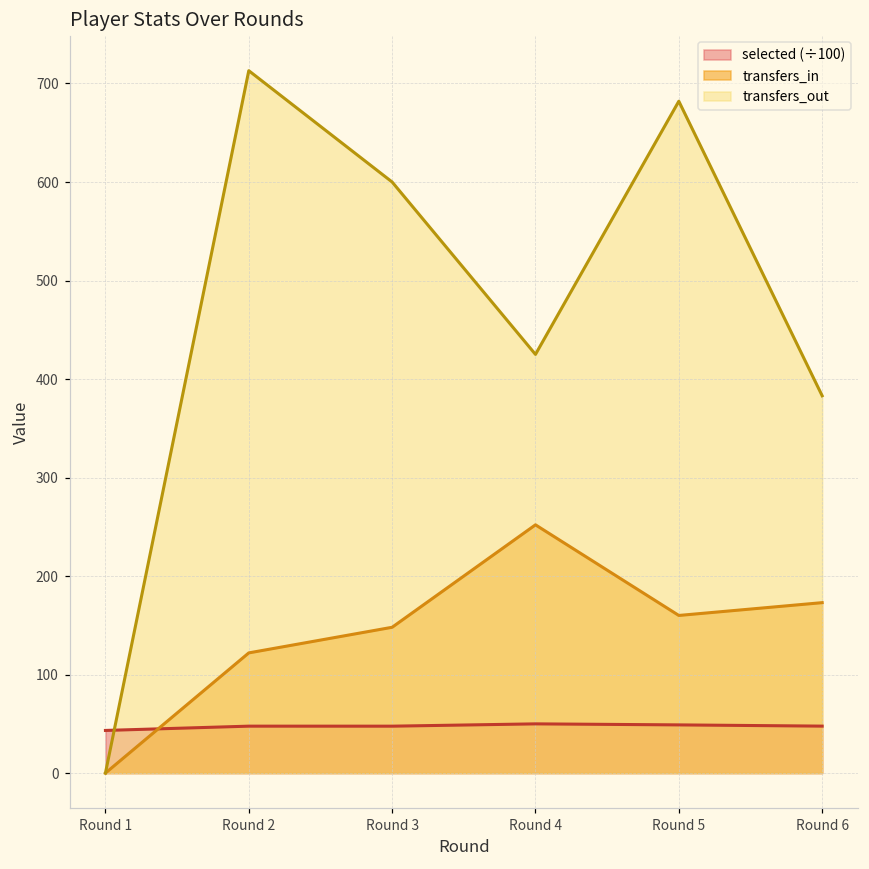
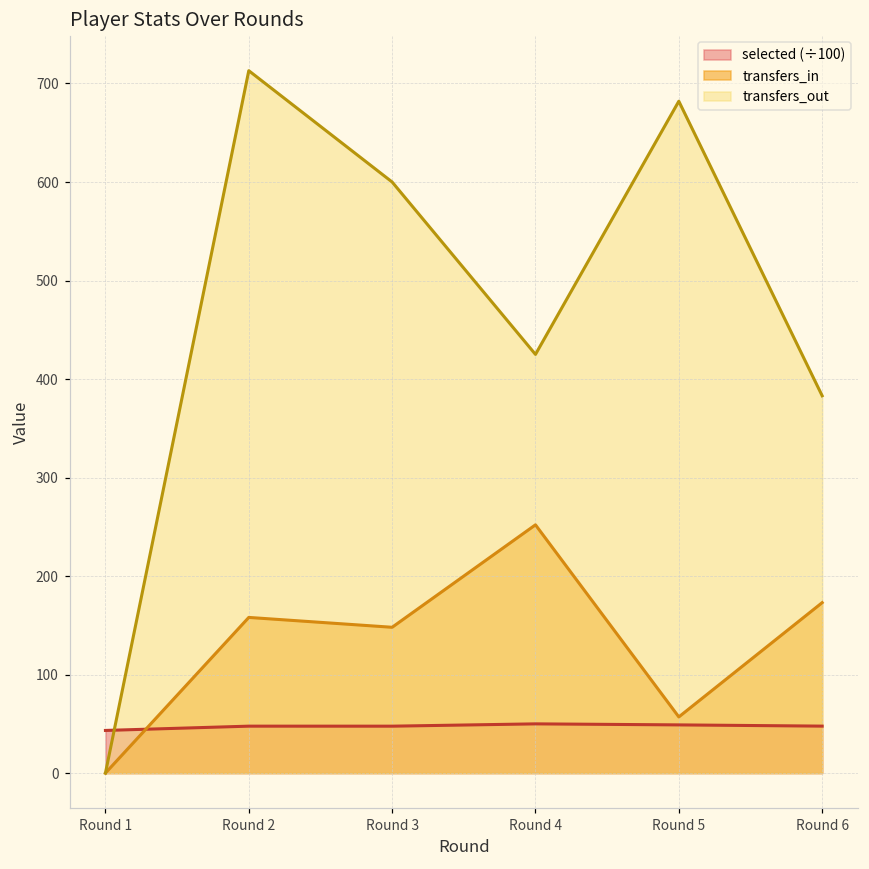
  {
    "selected (÷100)": {
      "Round 1": 40,
      "Round 2": 50,
      "Round 3": 50,
      "Round 4": 50,
      "Round 5": 50,
      "Round 6": 50
    },
    "transfers_in": {
-     "Round 2": 120,
+     "Round 2": 160,
      "Round 3": 150,
      "Round 4": 250,
-     "Round 5": 160,
+     "Round 5": 60,
      "Round 6": 170
    },
    "transfers_out": {
      "Round 2": 710,
      "Round 3": 600,
      "Round 4": 430,
      "Round 5": 680,
      "Round 6": 380
    }
  }
